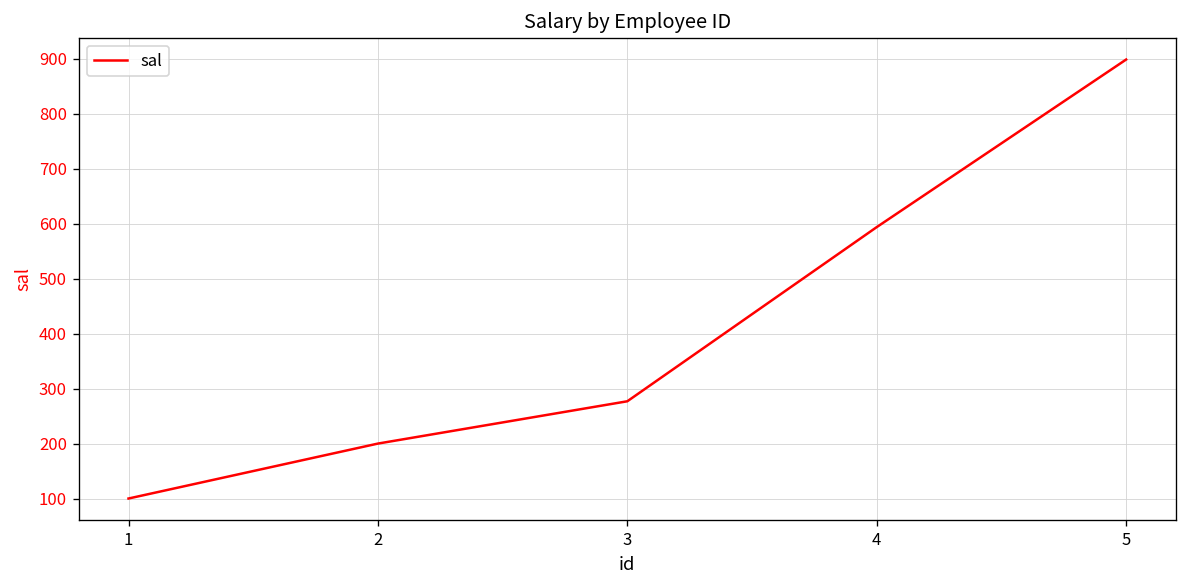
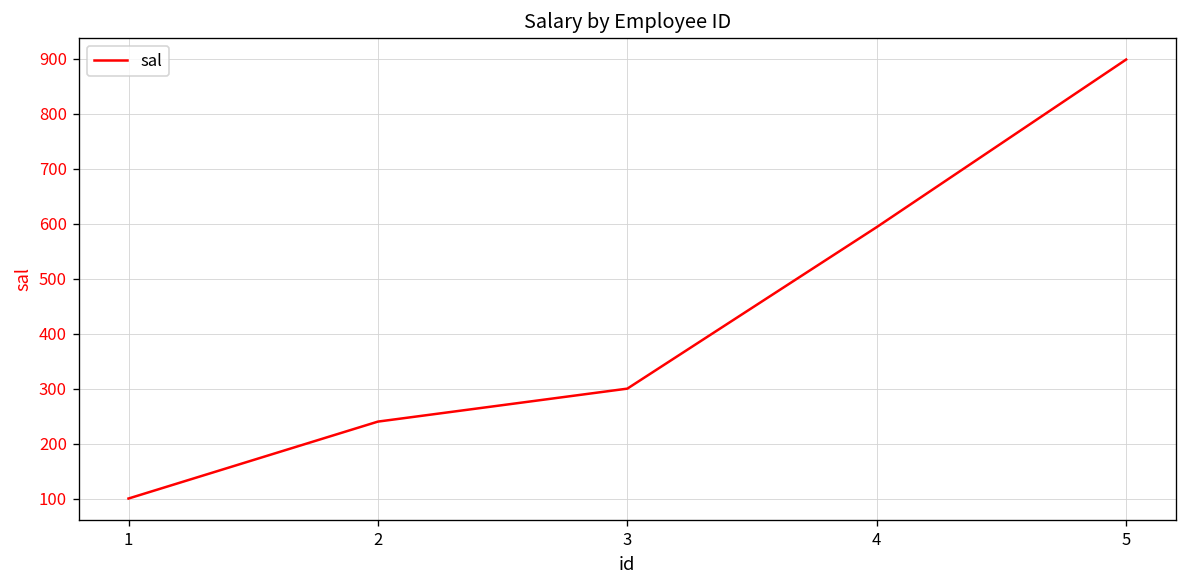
  {
    "1": 100,
-   "2": 200,
-   "3": 280,
+   "2": 240,
+   "3": 300,
    "4": 590,
    "5": 900
  }
